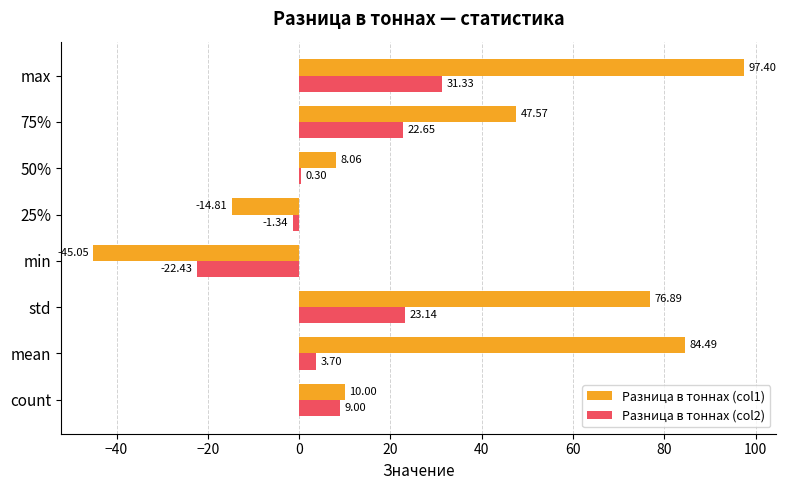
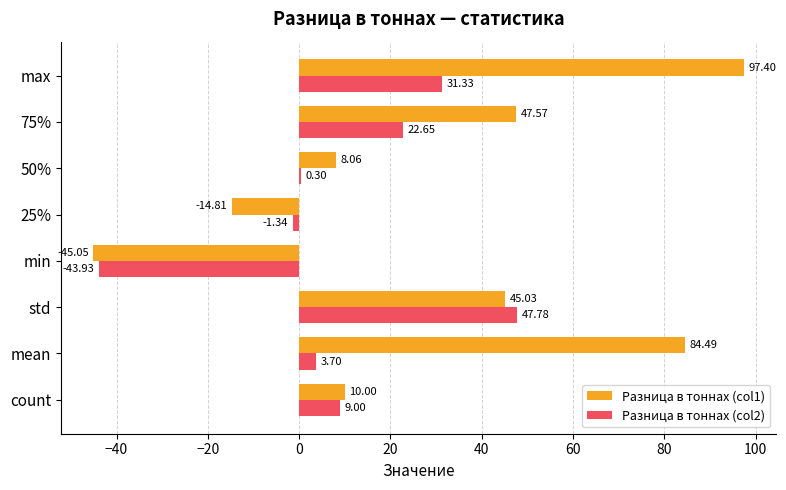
  {
    "Разница в тоннах (col1)": {
      "max": 97.40,
      "75%": 47.57,
      "50%": 8.06,
      "25%": -14.81,
      "min": -45.05,
-     "std": 76.89,
+     "std": 45.03,
      "mean": 84.49,
      "count": 10.00
    },
    "Разница в тоннах (col2)": {
      "max": 31.33,
      "75%": 22.65,
      "50%": 0.30,
      "25%": -1.34,
-     "min": -22.43,
-     "std": 23.14,
+     "min": -43.93,
+     "std": 47.78,
      "mean": 3.70,
      "count": 9.00
    }
  }
